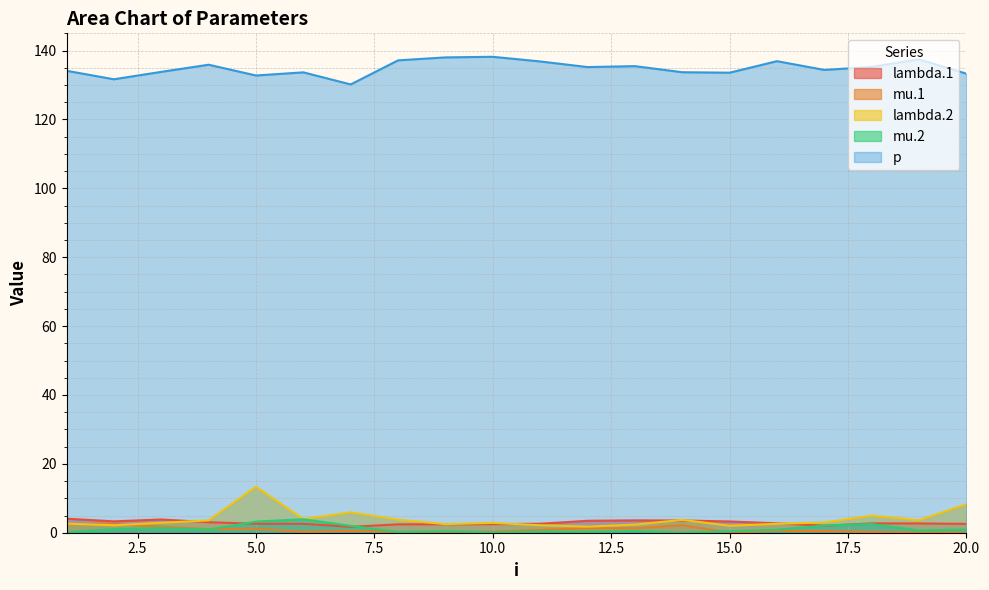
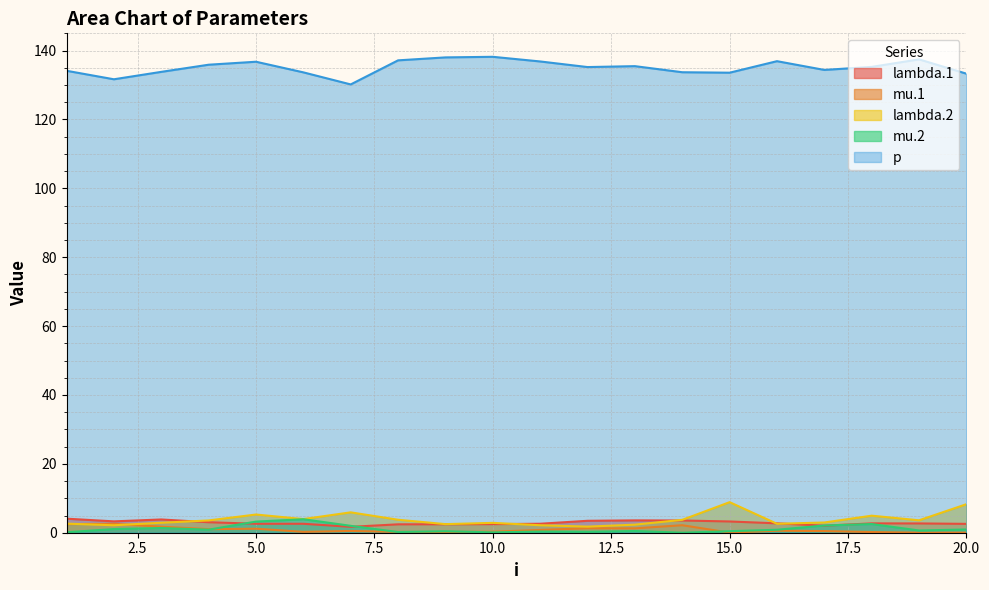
  {
    "lambda.2": {
-     "5.0": 13,
-     "15.0": 2,
+     "5.0": 5,
+     "15.0": 9,
      "20.0": 8
    },
    "mu.2": {
      "20.0": 1
    },
    "p": {
-     "5.0": 133,
+     "5.0": 137,
      "10.0": 138,
      "15.0": 134,
      "20.0": 133
    }
  }
